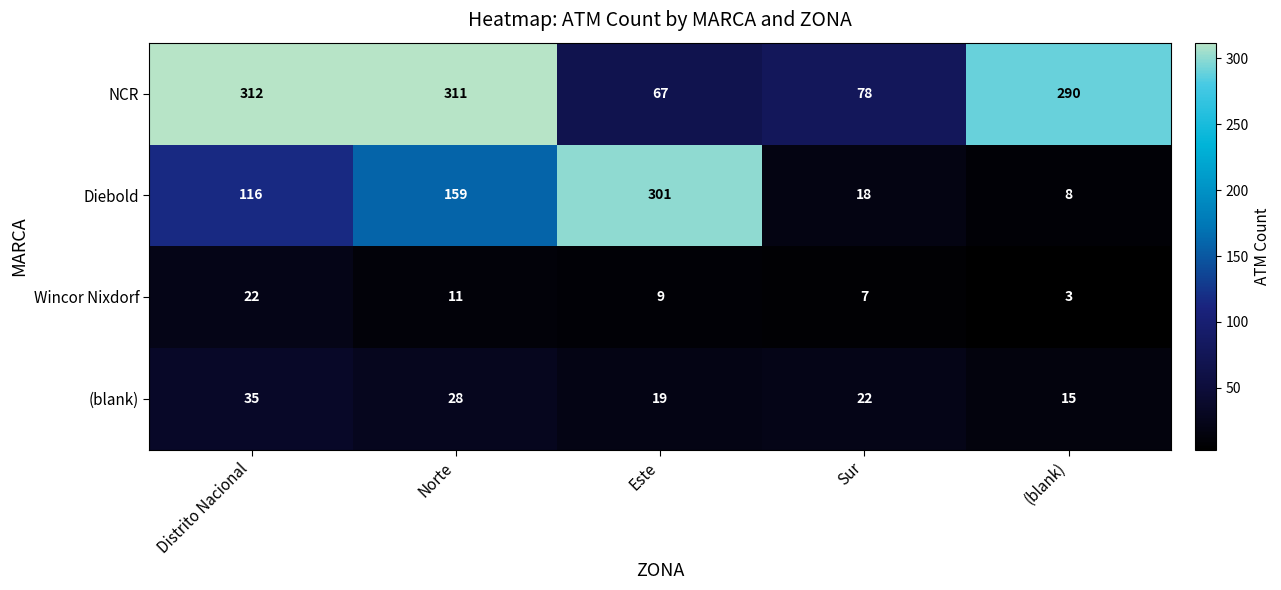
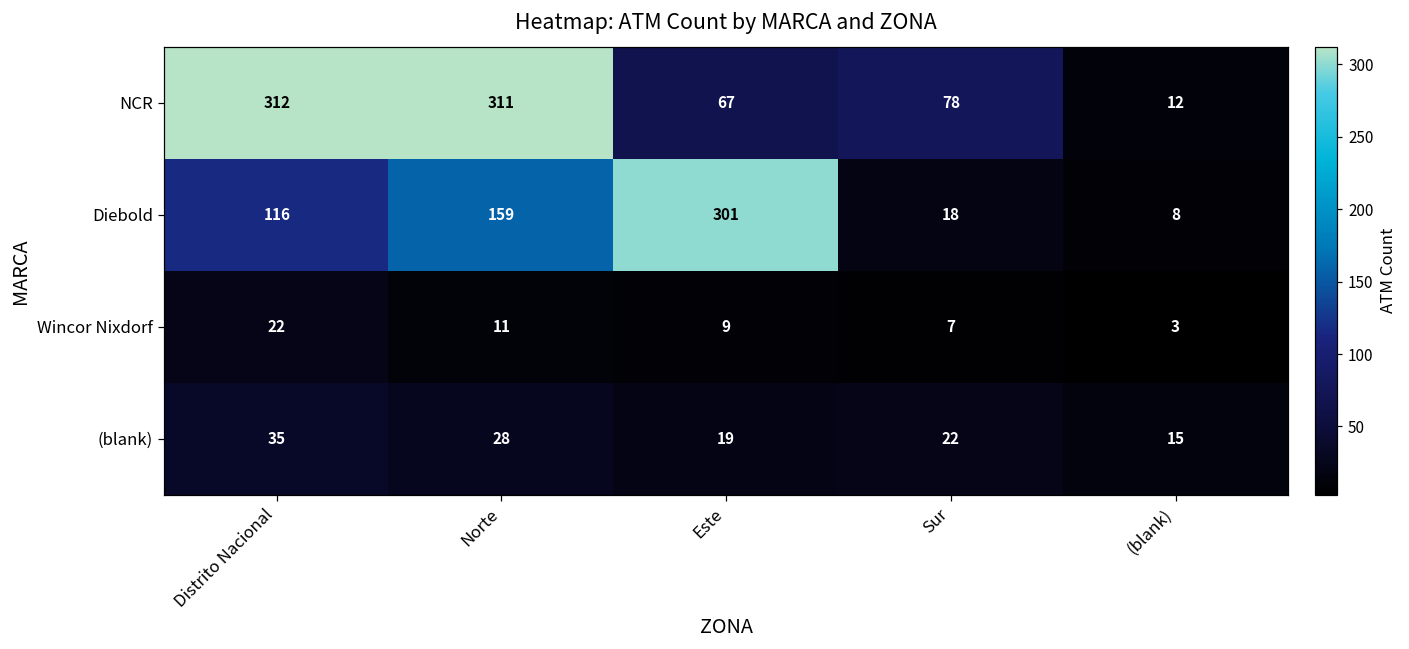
  {
    "NCR": {
      "Distrito Nacional": 312,
      "Norte": 311,
      "Este": 67,
      "Sur": 78,
-     "(blank)": 290
+     "(blank)": 12
    },
    "Diebold": {
      "Distrito Nacional": 116,
      "Norte": 159,
      "Este": 301,
      "Sur": 18,
      "(blank)": 8
    },
    "Wincor Nixdorf": {
      "Distrito Nacional": 22,
      "Norte": 11,
      "Este": 9,
      "Sur": 7,
      "(blank)": 3
    },
    "(blank)": {
      "Distrito Nacional": 35,
      "Norte": 28,
      "Este": 19,
      "Sur": 22,
      "(blank)": 15
    }
  }
